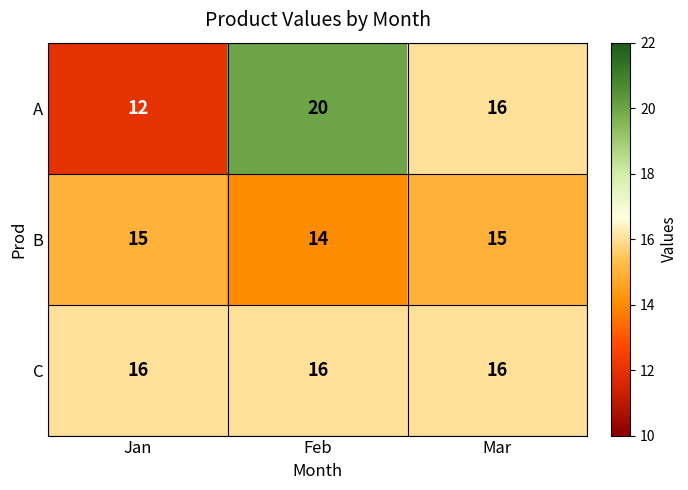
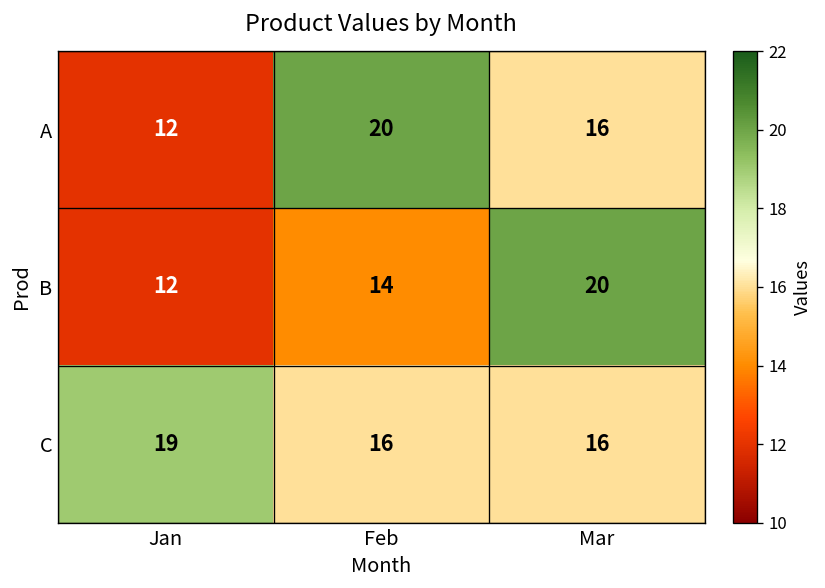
  {
    "A": {
      "Jan": 12,
      "Feb": 20,
      "Mar": 16
    },
    "B": {
-     "Jan": 15,
+     "Jan": 12,
      "Feb": 14,
-     "Mar": 15
+     "Mar": 20
    },
    "C": {
-     "Jan": 16,
+     "Jan": 19,
      "Feb": 16,
      "Mar": 16
    }
  }
